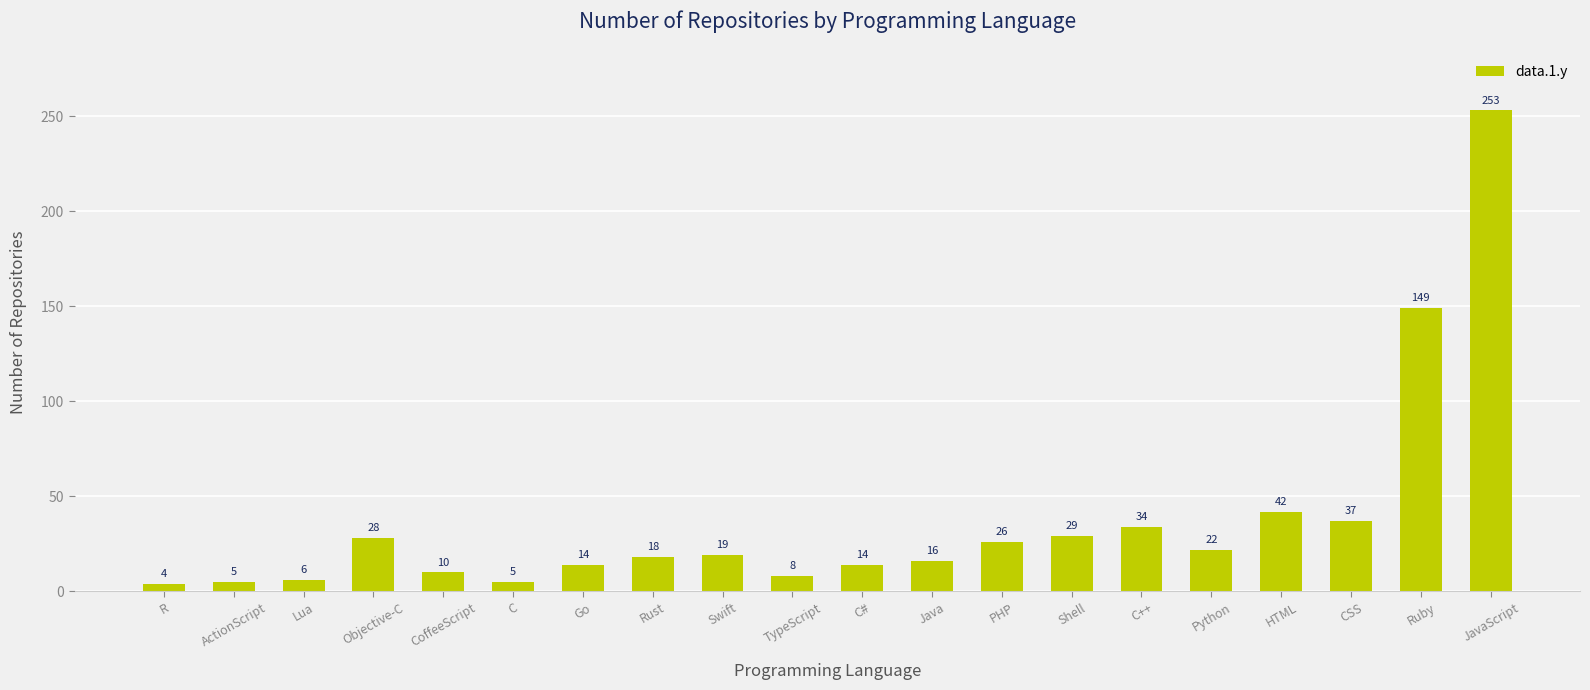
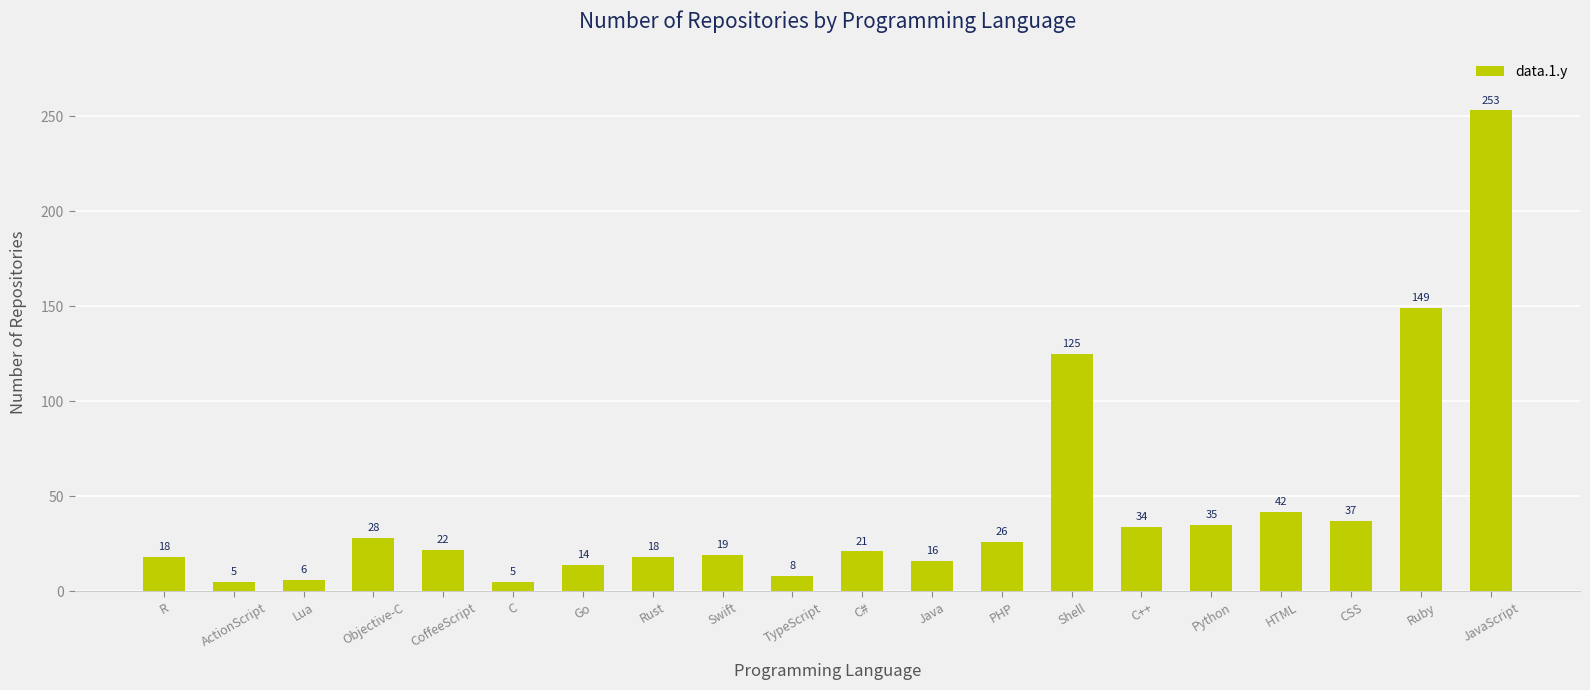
  {
-   "R": 4,
+   "R": 18,
    "ActionScript": 5,
    "Lua": 6,
    "Objective-C": 28,
-   "CoffeeScript": 10,
+   "CoffeeScript": 22,
    "C": 5,
    "Go": 14,
    "Rust": 18,
    "Swift": 19,
    "TypeScript": 8,
-   "C#": 14,
+   "C#": 21,
    "Java": 16,
    "PHP": 26,
-   "Shell": 29,
+   "Shell": 125,
    "C++": 34,
-   "Python": 22,
+   "Python": 35,
    "HTML": 42,
    "CSS": 37,
    "Ruby": 149,
    "JavaScript": 253
  }
